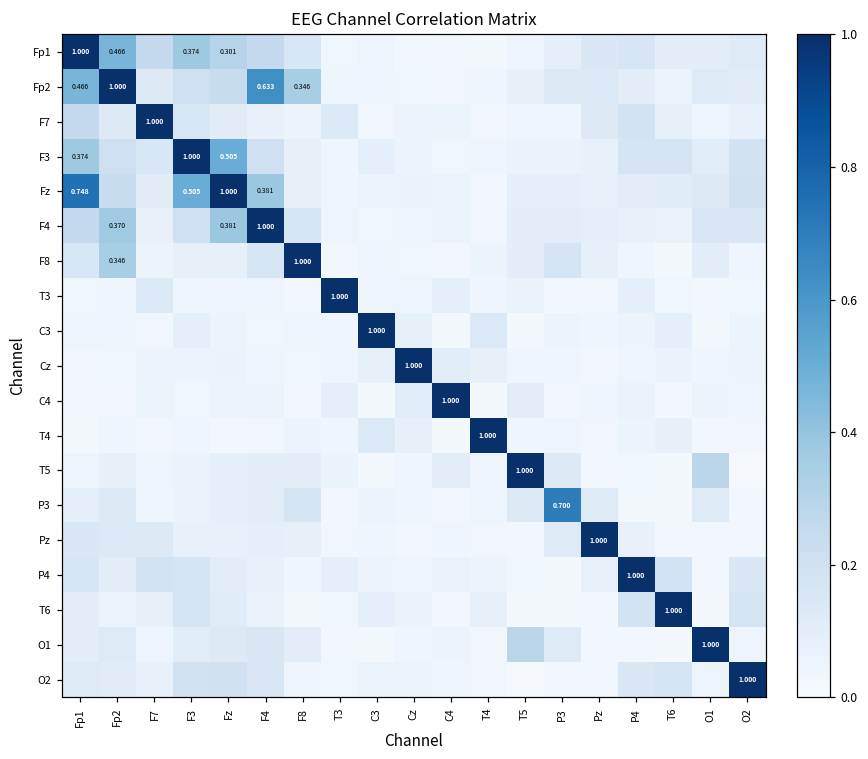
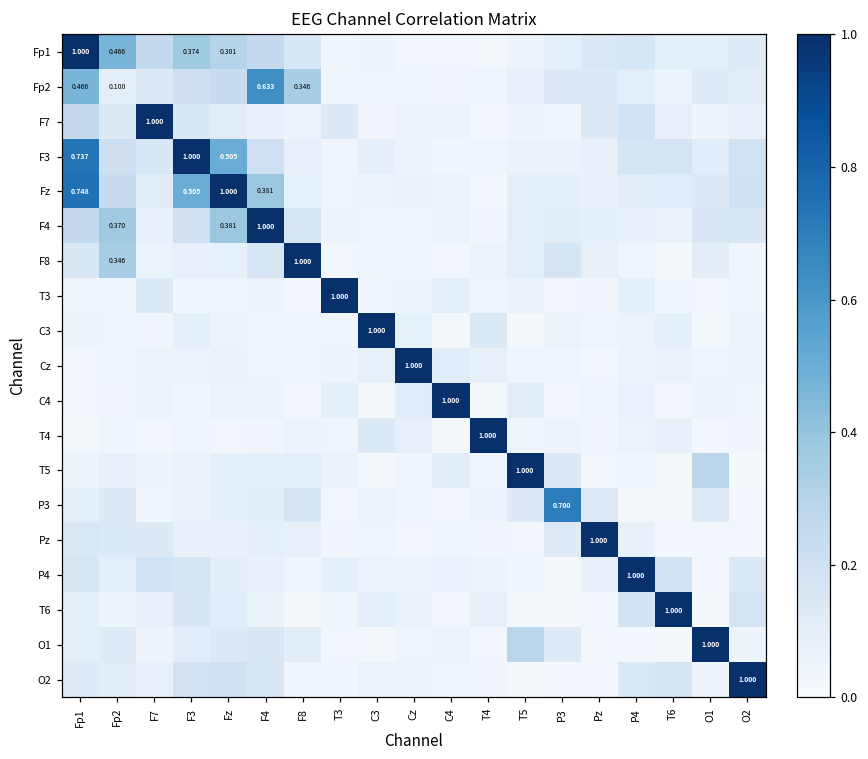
  {
    "Fp1": {
      "Fp1": 1.000,
      "Fp2": 0.466,
      "F3": 0.374,
      "Fz": 0.301
    },
    "Fp2": {
      "Fp1": 0.466,
-     "Fp2": 1.000,
+     "Fp2": 0.100,
      "F4": 0.633,
      "F8": 0.346
    },
    "F7": {
      "F7": 1.000
    },
    "F3": {
-     "Fp1": 0.374,
+     "Fp1": 0.737,
      "F3": 1.000,
      "Fz": 0.505
    },
    "Fz": {
      "Fp1": 0.748,
      "F3": 0.505,
      "Fz": 1.000,
      "F4": 0.381
    },
    "F4": {
      "Fp2": 0.370,
      "Fz": 0.381,
      "F4": 1.000
    },
    "F8": {
      "Fp2": 0.346,
      "F8": 1.000
    },
    "T3": {
      "T3": 1.000
    },
    "C3": {
      "C3": 1.000
    },
    "Cz": {
      "Cz": 1.000
    },
    "C4": {
      "C4": 1.000
    },
    "T4": {
      "T4": 1.000
    },
    "T5": {
      "T5": 1.000
    },
    "P3": {
      "P3": 0.700
    },
    "Pz": {
      "Pz": 1.000
    },
    "P4": {
      "P4": 1.000
    },
    "T6": {
      "T6": 1.000
    },
    "O1": {
      "O1": 1.000
    },
    "O2": {
      "O2": 1.000
    }
  }
